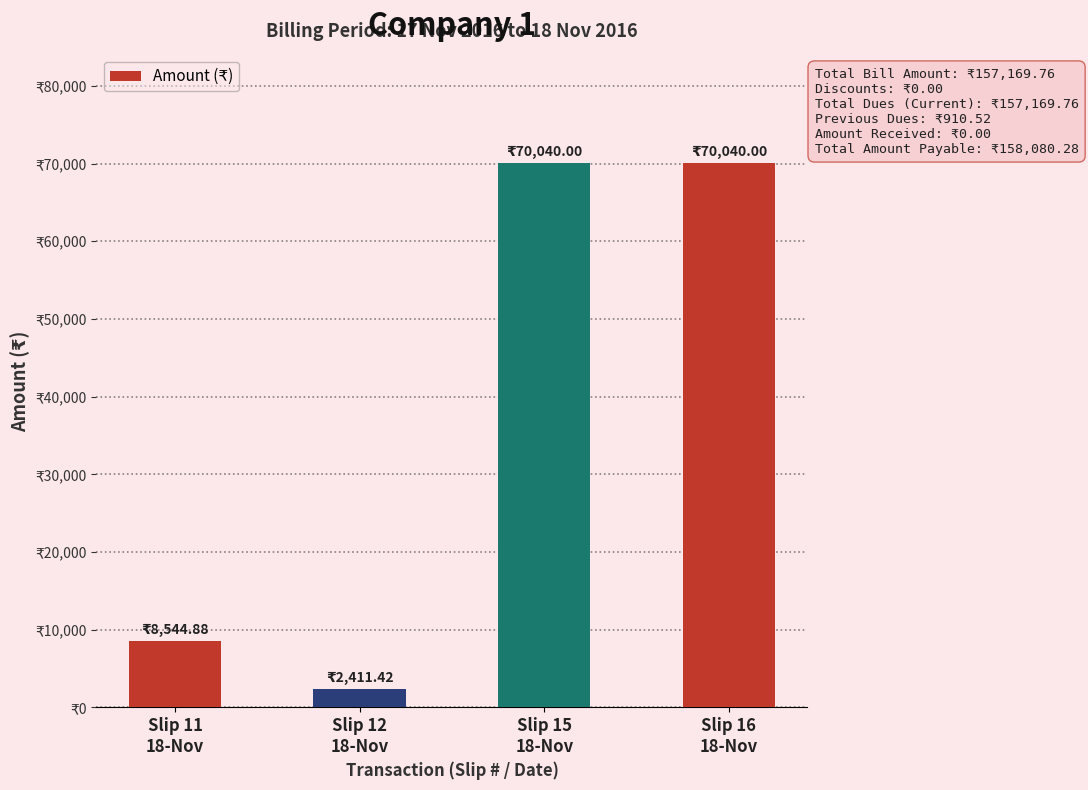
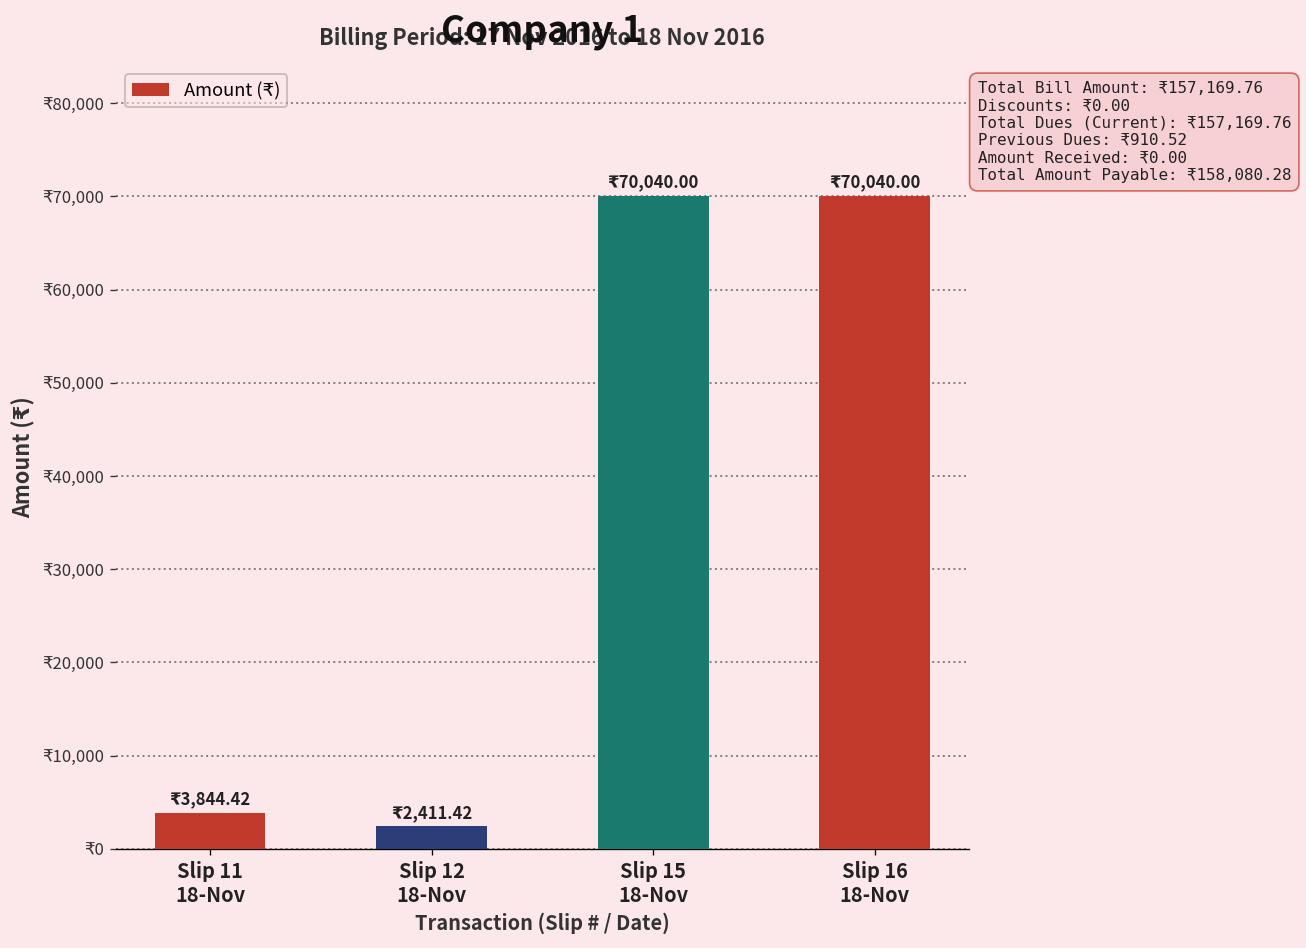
  {
-   "Slip 11 18-Nov": "8,544.88",
+   "Slip 11 18-Nov": "3,844.42",
    "Slip 12 18-Nov": "2,411.42",
    "Slip 15 18-Nov": "70,040.00",
    "Slip 16 18-Nov": "70,040.00"
  }
